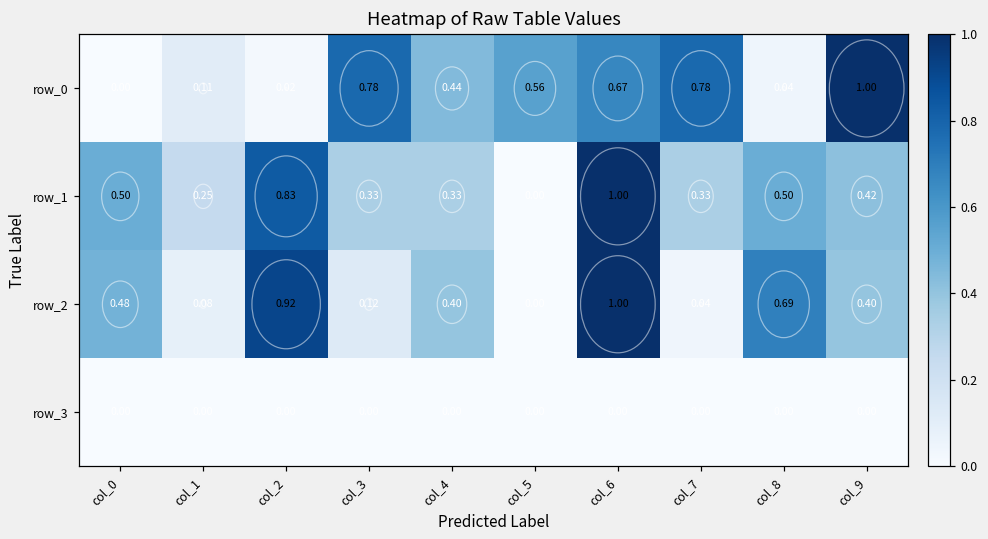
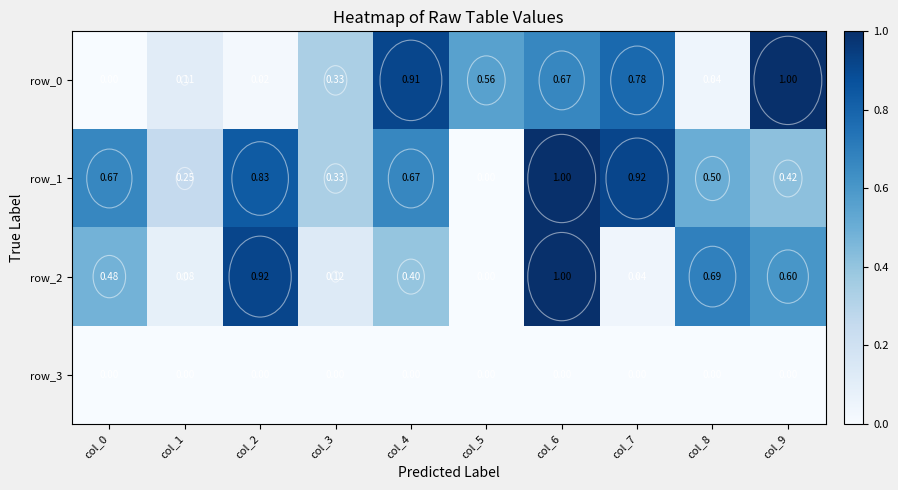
  {
    "row_0": {
-     "col_3": 0.78,
-     "col_4": 0.44,
+     "col_3": 0.33,
+     "col_4": 0.91,
      "col_5": 0.56,
      "col_6": 0.67,
      "col_7": 0.78,
      "col_9": 1.00
    },
    "row_1": {
-     "col_0": 0.50,
+     "col_0": 0.67,
      "col_1": 0.25,
      "col_2": 0.83,
      "col_3": 0.33,
-     "col_4": 0.33,
+     "col_4": 0.67,
      "col_6": 1.00,
-     "col_7": 0.33,
+     "col_7": 0.92,
      "col_8": 0.50,
      "col_9": 0.42
    },
    "row_2": {
      "col_0": 0.48,
      "col_2": 0.92,
      "col_4": 0.40,
      "col_6": 1.00,
      "col_8": 0.69,
-     "col_9": 0.40
+     "col_9": 0.60
    }
  }
